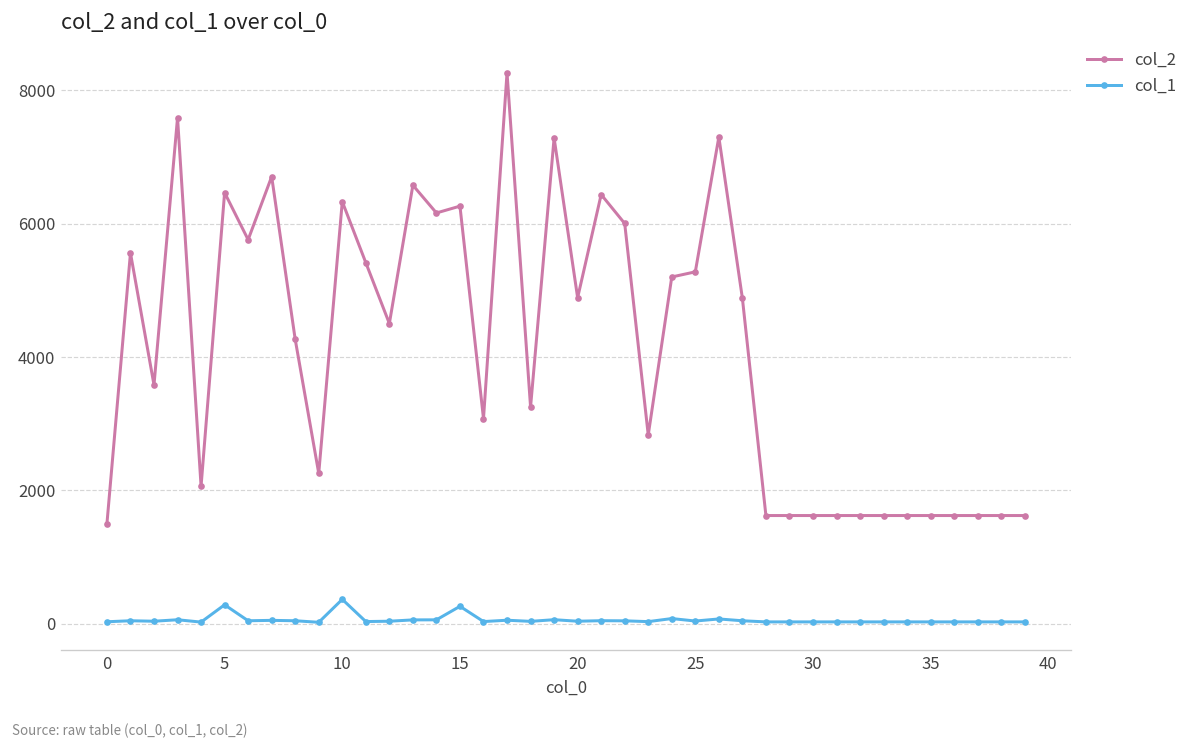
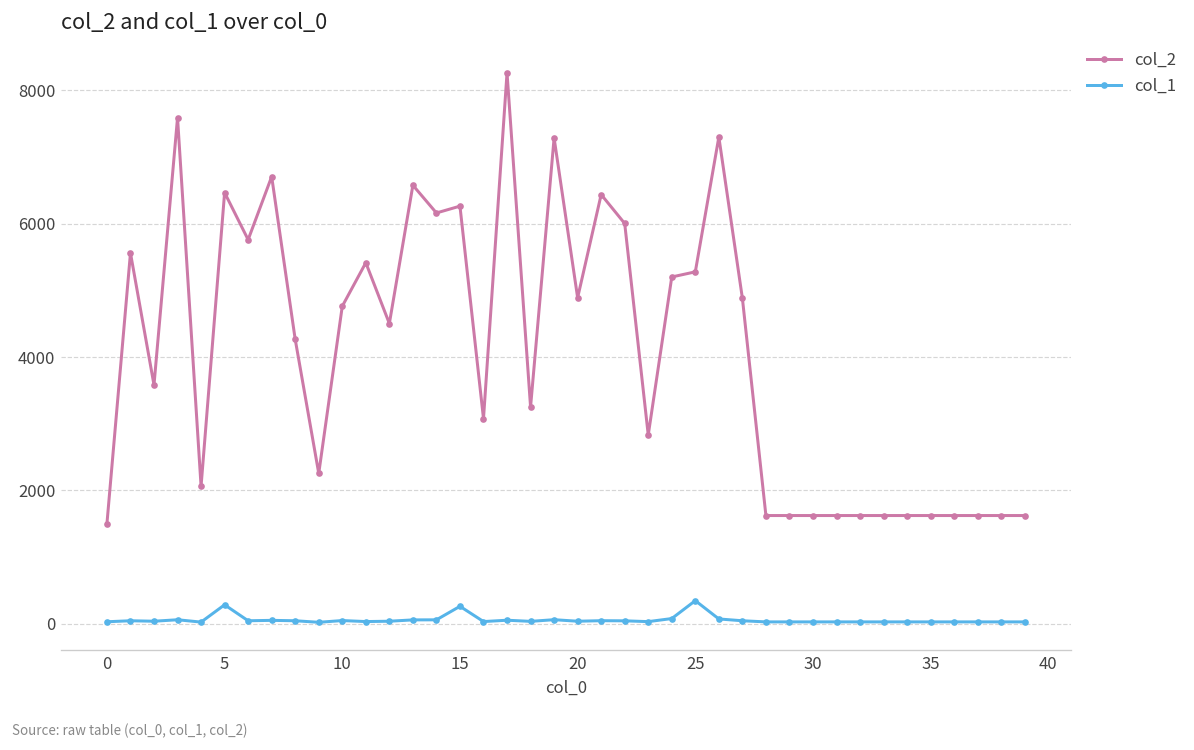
  {
    "col_2": {
      "0": 1500,
      "5": 6500,
-     "10": 6300,
+     "10": 4800,
      "15": 6300,
      "20": 4900,
      "25": 5300,
      "30": 1600,
      "35": 1600
    },
    "col_1": {
      "0": 0,
      "5": 300,
-     "10": 400,
+     "10": 0,
      "15": 300,
      "20": 0,
-     "25": 0,
+     "25": 300,
      "30": 0,
      "35": 0
    }
  }
